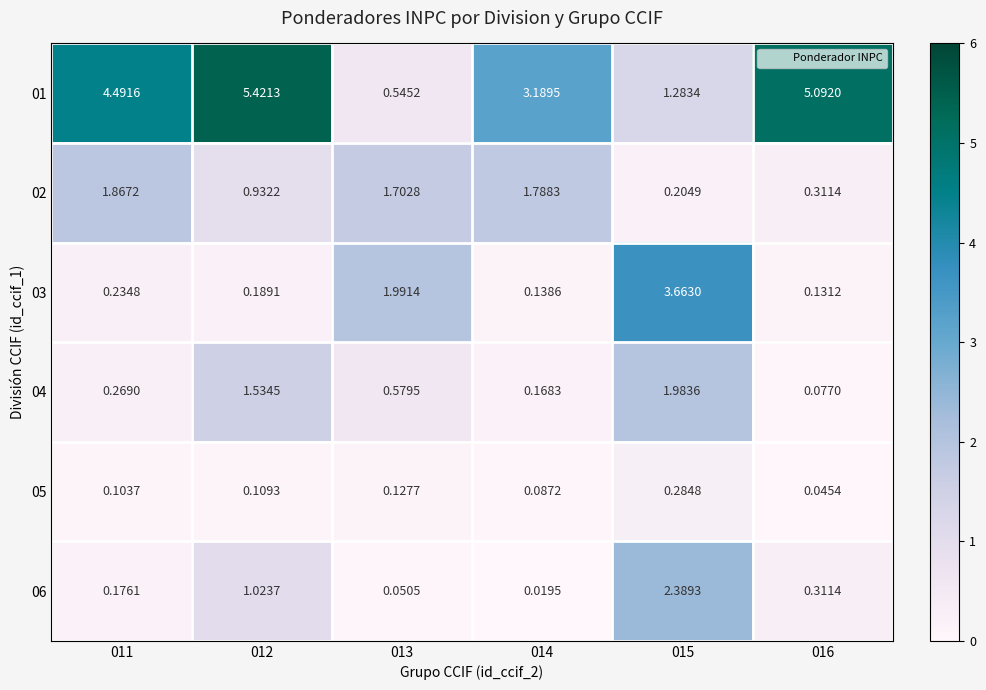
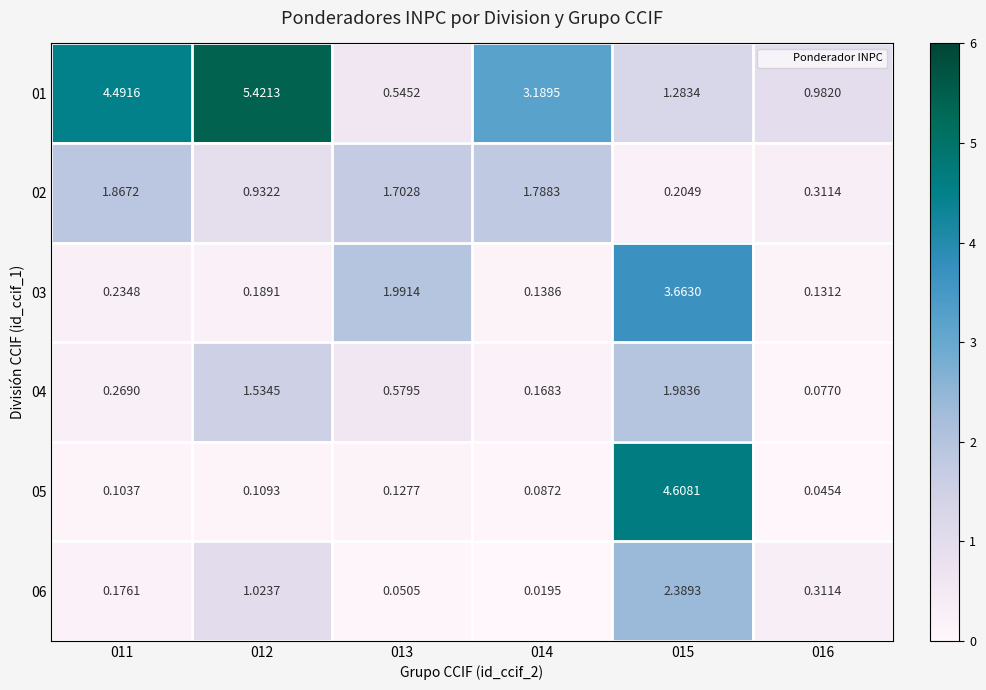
  {
    "01": {
      "011": 4.4916,
      "012": 5.4213,
      "013": 0.5452,
      "014": 3.1895,
      "015": 1.2834,
-     "016": 5.0920
+     "016": 0.9820
    },
    "02": {
      "011": 1.8672,
      "012": 0.9322,
      "013": 1.7028,
      "014": 1.7883,
      "015": 0.2049,
      "016": 0.3114
    },
    "03": {
      "011": 0.2348,
      "012": 0.1891,
      "013": 1.9914,
      "014": 0.1386,
      "015": 3.6630,
      "016": 0.1312
    },
    "04": {
      "011": 0.2690,
      "012": 1.5345,
      "013": 0.5795,
      "014": 0.1683,
      "015": 1.9836,
      "016": 0.0770
    },
    "05": {
      "011": 0.1037,
      "012": 0.1093,
      "013": 0.1277,
      "014": 0.0872,
-     "015": 0.2848,
+     "015": 4.6081,
      "016": 0.0454
    },
    "06": {
      "011": 0.1761,
      "012": 1.0237,
      "013": 0.0505,
      "014": 0.0195,
      "015": 2.3893,
      "016": 0.3114
    }
  }
